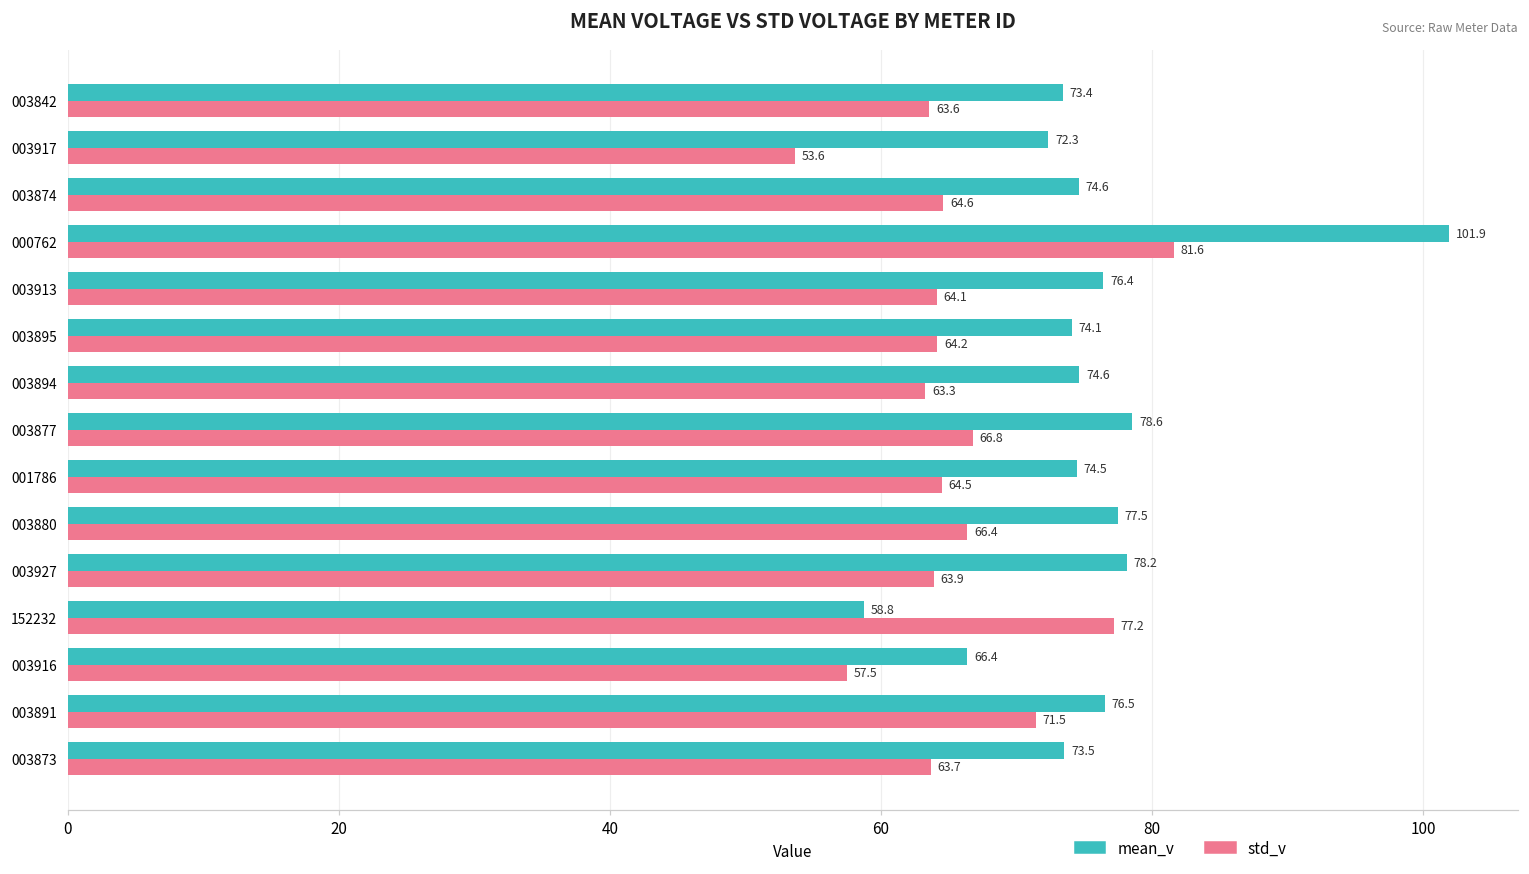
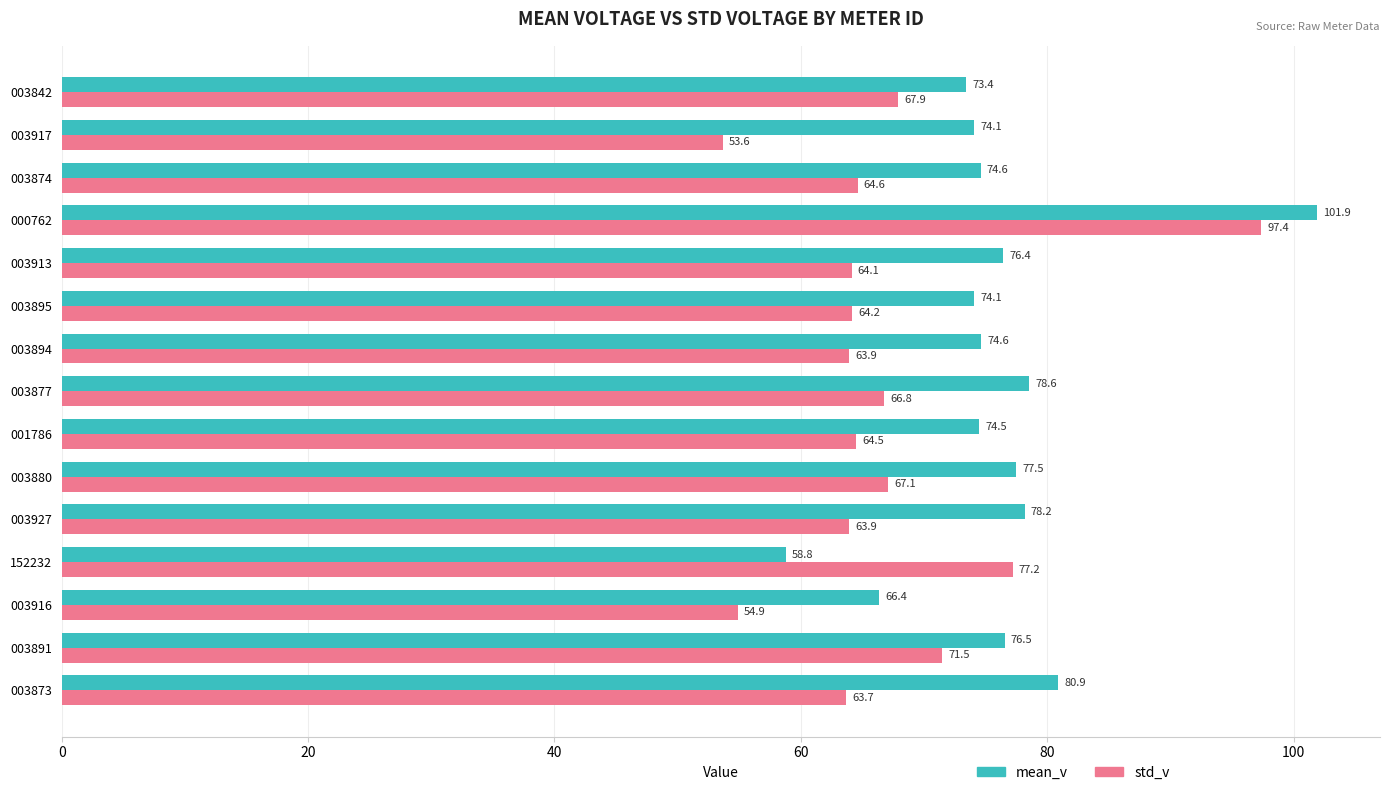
  {
    "mean_v": {
      "003842": 73.4,
-     "003917": 72.3,
+     "003917": 74.1,
      "003874": 74.6,
      "000762": 101.9,
      "003913": 76.4,
      "003895": 74.1,
      "003894": 74.6,
      "003877": 78.6,
      "001786": 74.5,
      "003880": 77.5,
      "003927": 78.2,
      "152232": 58.8,
      "003916": 66.4,
      "003891": 76.5,
-     "003873": 73.5
+     "003873": 80.9
    },
    "std_v": {
-     "003842": 63.6,
+     "003842": 67.9,
      "003917": 53.6,
      "003874": 64.6,
-     "000762": 81.6,
+     "000762": 97.4,
      "003913": 64.1,
      "003895": 64.2,
-     "003894": 63.3,
+     "003894": 63.9,
      "003877": 66.8,
      "001786": 64.5,
-     "003880": 66.4,
+     "003880": 67.1,
      "003927": 63.9,
      "152232": 77.2,
-     "003916": 57.5,
+     "003916": 54.9,
      "003891": 71.5,
      "003873": 63.7
    }
  }
